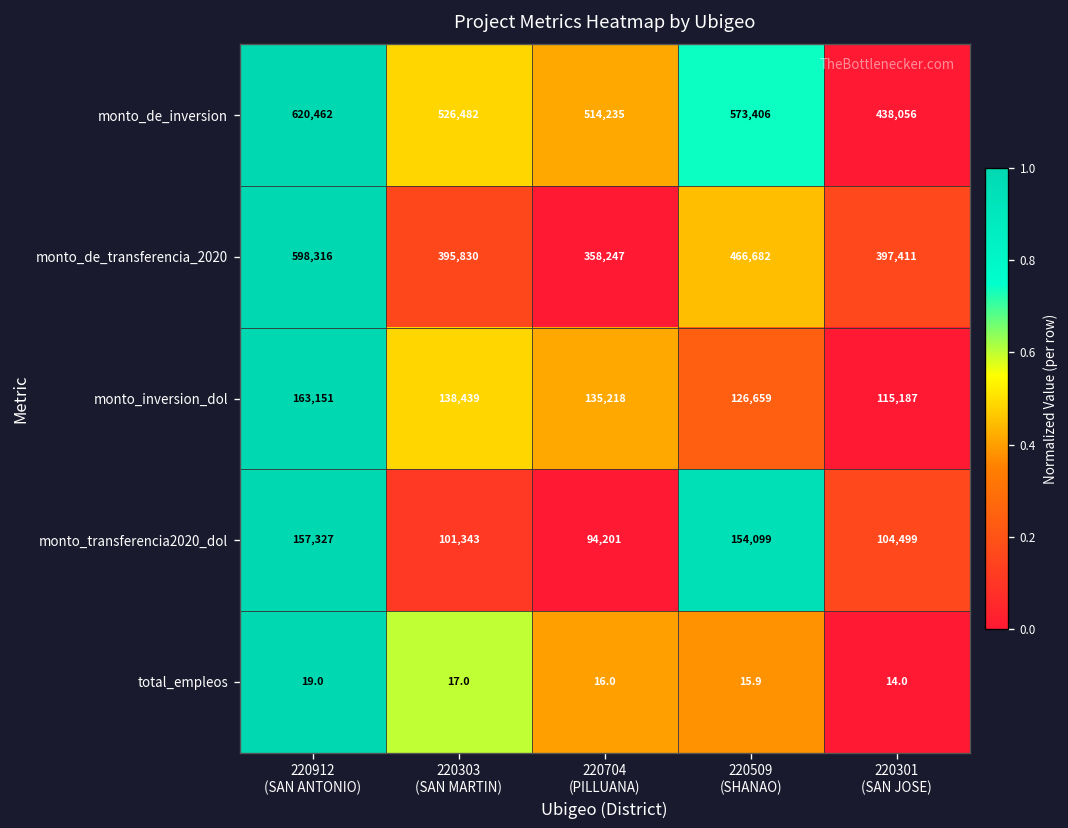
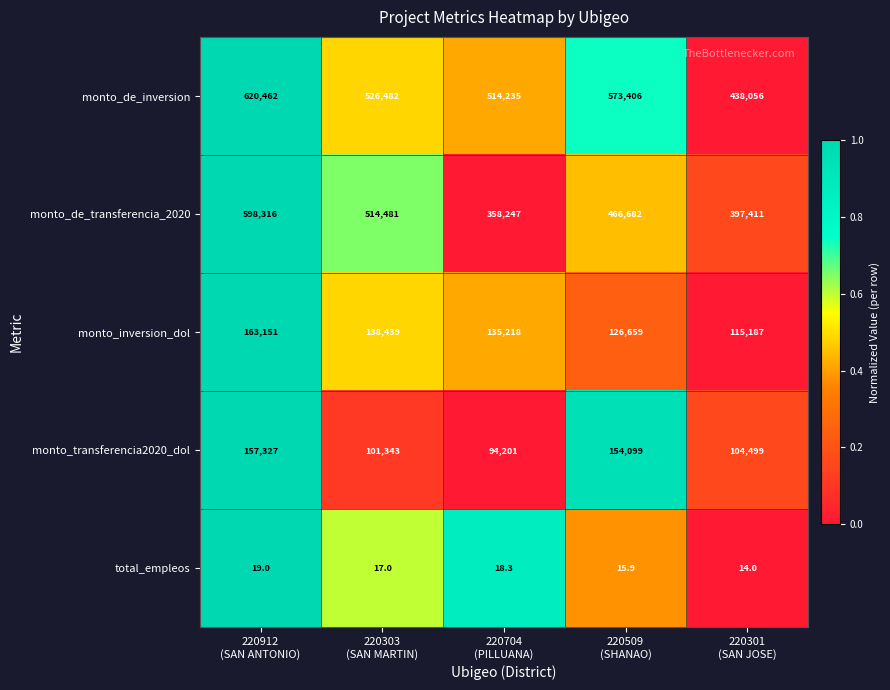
  {
    "monto_de_inversion": {
      "220912 (SAN ANTONIO)": "620,462",
      "220303 (SAN MARTIN)": "526,482",
      "220704 (PILLUANA)": "514,235",
      "220509 (SHANAO)": "573,406"
    },
    "monto_de_transferencia_2020": {
      "220912 (SAN ANTONIO)": "598,316",
-     "220303 (SAN MARTIN)": "395,830",
+     "220303 (SAN MARTIN)": "514,481",
      "220704 (PILLUANA)": "358,247",
      "220509 (SHANAO)": "466,682",
      "220301 (SAN JOSE)": "397,411"
    },
    "monto_inversion_dol": {
      "220912 (SAN ANTONIO)": "163,151",
      "220303 (SAN MARTIN)": "138,439",
      "220704 (PILLUANA)": "135,218",
      "220509 (SHANAO)": "126,659",
      "220301 (SAN JOSE)": "115,187"
    },
    "monto_transferencia2020_dol": {
      "220912 (SAN ANTONIO)": "157,327",
      "220303 (SAN MARTIN)": "101,343",
      "220704 (PILLUANA)": "94,201",
      "220509 (SHANAO)": "154,099",
      "220301 (SAN JOSE)": "104,499"
    },
    "total_empleos": {
      "220912 (SAN ANTONIO)": "19.0",
      "220303 (SAN MARTIN)": "17.0",
-     "220704 (PILLUANA)": "16.0",
+     "220704 (PILLUANA)": "18.3",
      "220509 (SHANAO)": "15.9",
      "220301 (SAN JOSE)": "14.0"
    }
  }
